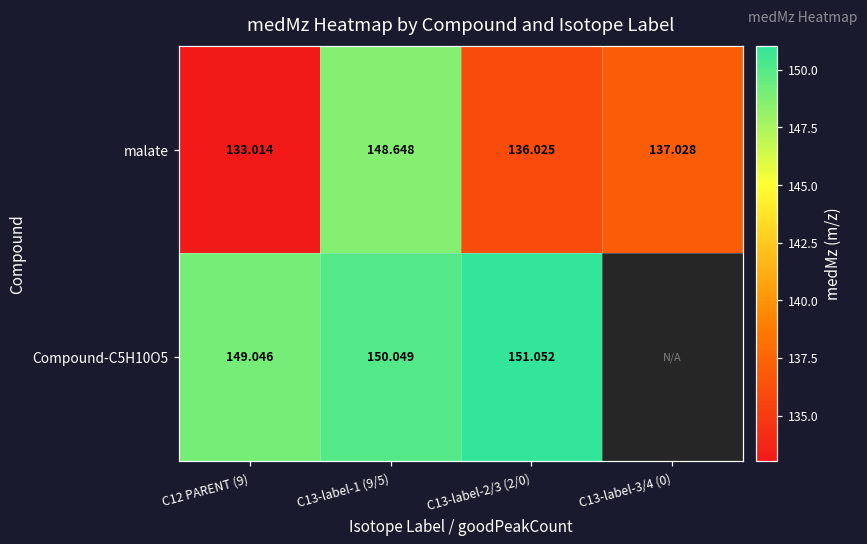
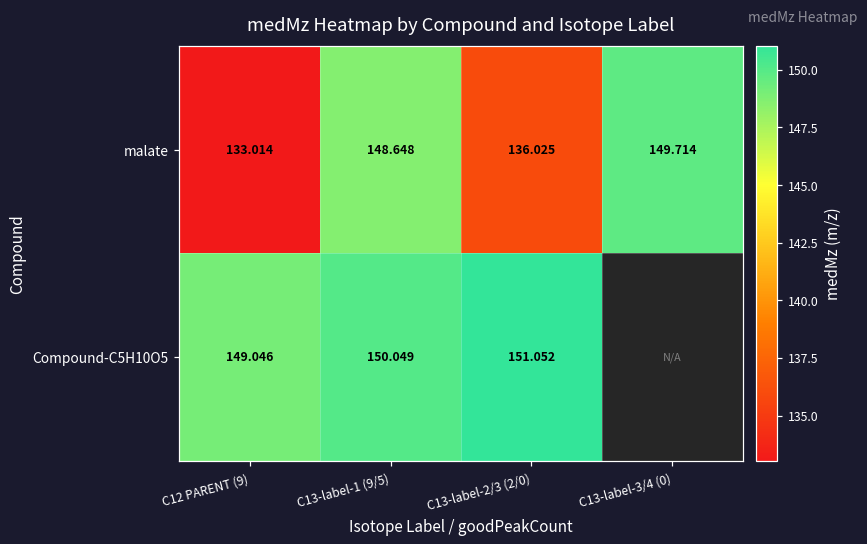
  {
    "malate": {
      "C12 PARENT (9)": 133.014,
      "C13-label-1 (9/5)": 148.648,
      "C13-label-2/3 (2/0)": 136.025,
-     "C13-label-3/4 (0)": 137.028
+     "C13-label-3/4 (0)": 149.714
    },
    "Compound-C5H10O5": {
      "C12 PARENT (9)": 149.046,
      "C13-label-1 (9/5)": 150.049,
      "C13-label-2/3 (2/0)": 151.052
    }
  }
